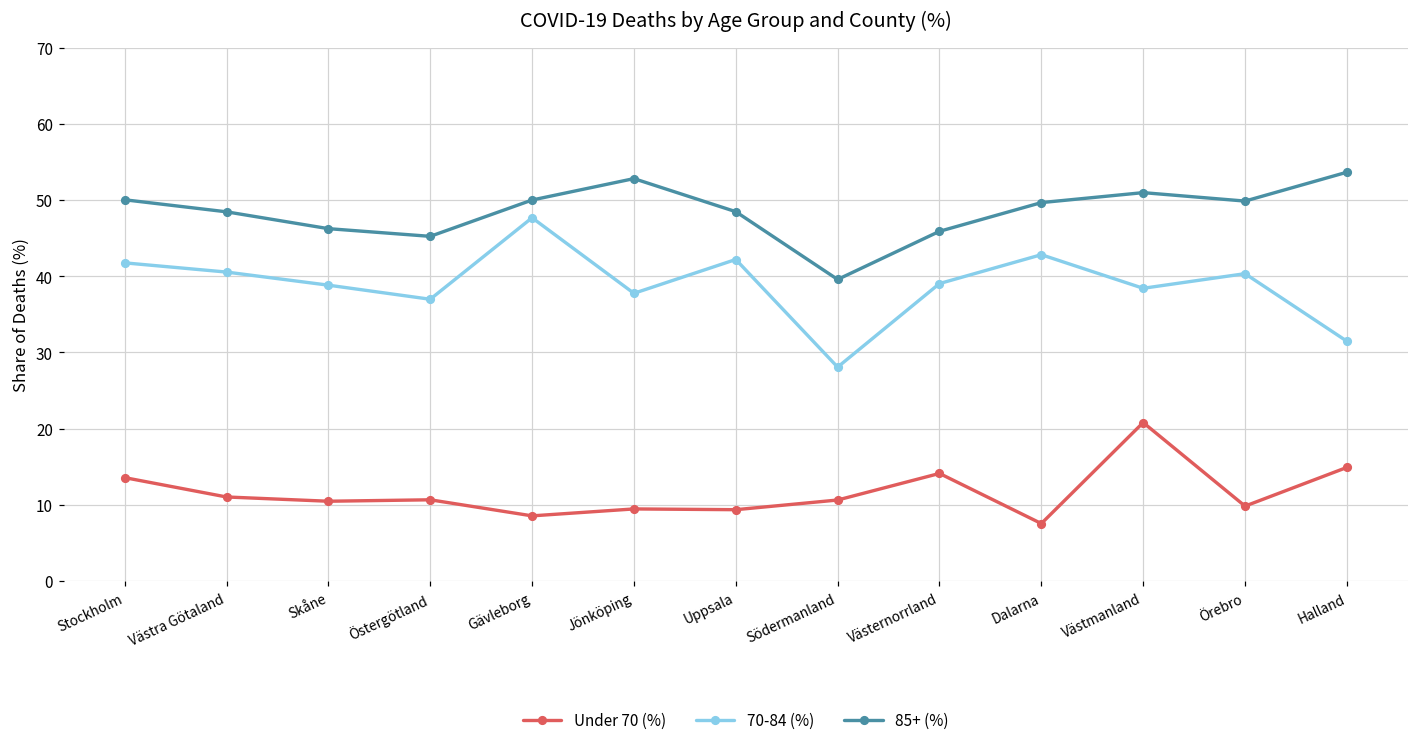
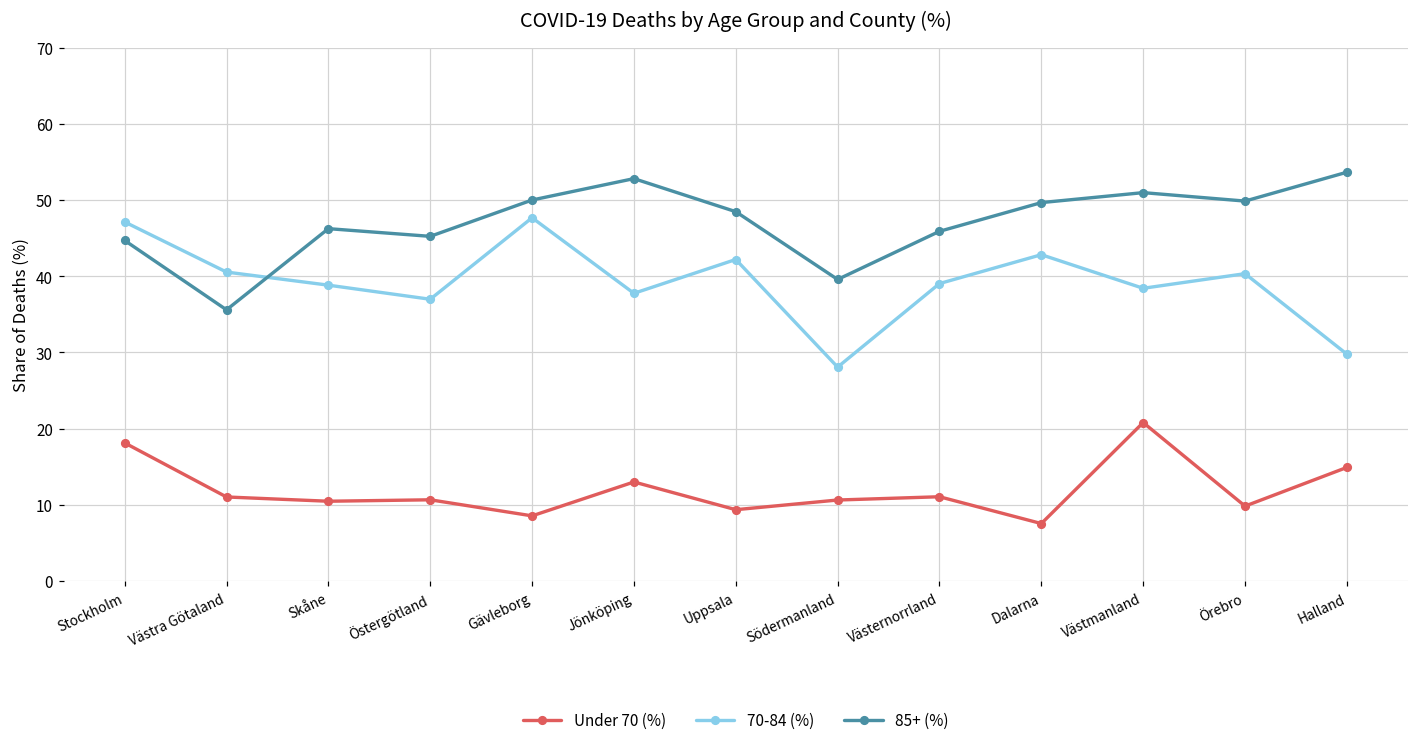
  {
    "Under 70 (%)": {
-     "Stockholm": 14,
+     "Stockholm": 18,
      "Västra Götaland": 11,
      "Skåne": 10,
      "Östergötland": 11,
      "Gävleborg": 9,
-     "Jönköping": 9,
+     "Jönköping": 13,
      "Uppsala": 9,
      "Södermanland": 11,
-     "Västernorrland": 14,
+     "Västernorrland": 11,
      "Dalarna": 8,
      "Västmanland": 21,
      "Örebro": 10,
      "Halland": 15
    },
    "70-84 (%)": {
-     "Stockholm": 42,
+     "Stockholm": 47,
      "Västra Götaland": 41,
      "Skåne": 39,
      "Östergötland": 37,
      "Gävleborg": 48,
      "Jönköping": 38,
      "Uppsala": 42,
      "Södermanland": 28,
      "Västernorrland": 39,
      "Dalarna": 43,
      "Västmanland": 38,
      "Örebro": 40,
-     "Halland": 31
+     "Halland": 30
    },
    "85+ (%)": {
-     "Stockholm": 50,
-     "Västra Götaland": 48,
+     "Stockholm": 45,
+     "Västra Götaland": 36,
      "Skåne": 46,
      "Östergötland": 45,
      "Gävleborg": 50,
      "Jönköping": 53,
      "Uppsala": 48,
      "Södermanland": 40,
      "Västernorrland": 46,
      "Dalarna": 50,
      "Västmanland": 51,
      "Örebro": 50,
      "Halland": 54
    }
  }
